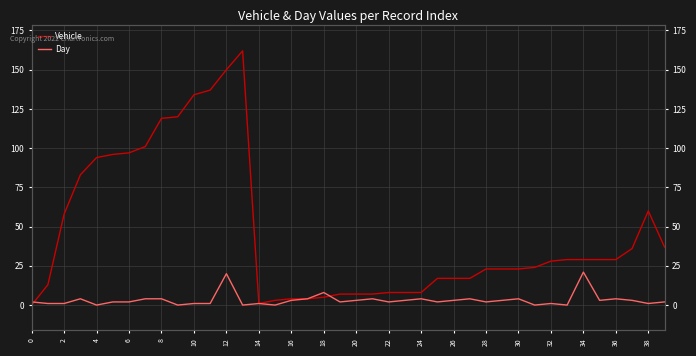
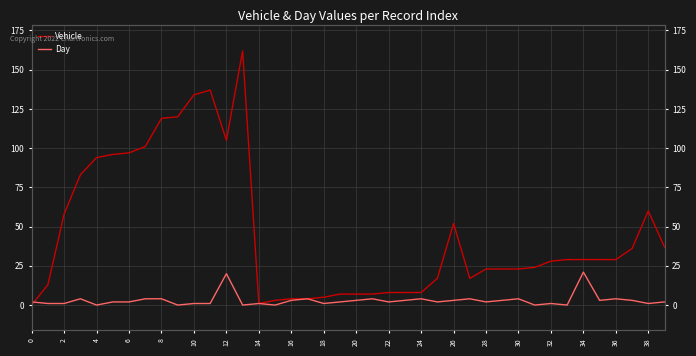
  {
    "Vehicle": {
      "0": 0,
      "2": 58,
      "4": 94,
      "6": 97,
      "8": 119,
      "10": 134,
-     "12": 150,
+     "12": 105,
      "18": 5,
      "20": 7,
      "22": 8,
      "24": 8,
-     "26": 17,
+     "26": 52,
      "28": 23,
      "30": 23,
      "32": 28,
      "34": 29,
      "36": 29,
      "38": 60
    },
    "Day": {
      "0": 2,
      "2": 1,
      "4": 0,
      "6": 2,
      "8": 4,
      "10": 1,
      "12": 20,
-     "18": 8,
+     "18": 1,
      "20": 3,
      "22": 2,
      "24": 4,
      "26": 3,
      "28": 2,
      "30": 4,
      "32": 1,
      "34": 21,
      "36": 4,
      "38": 1
    }
  }
